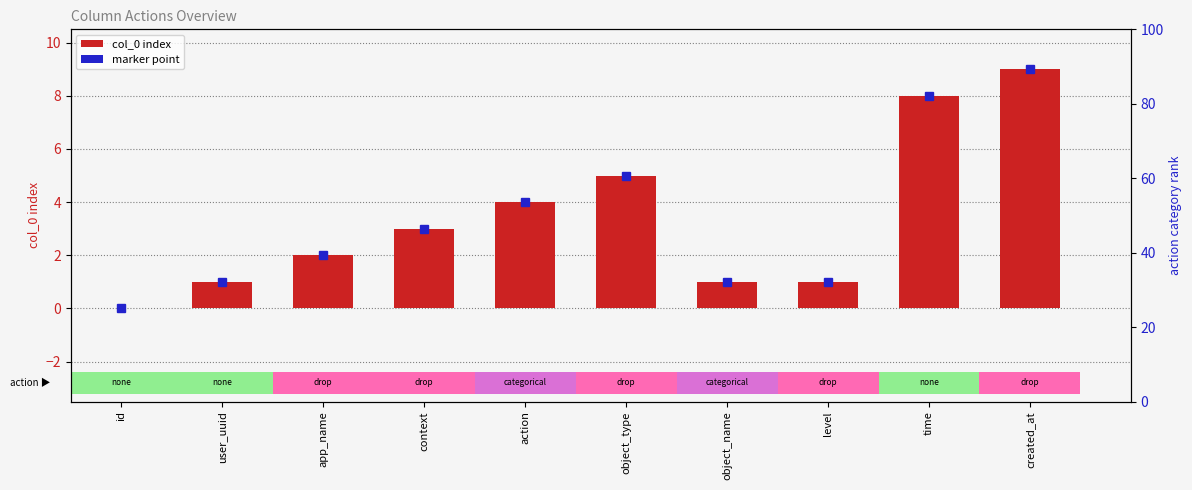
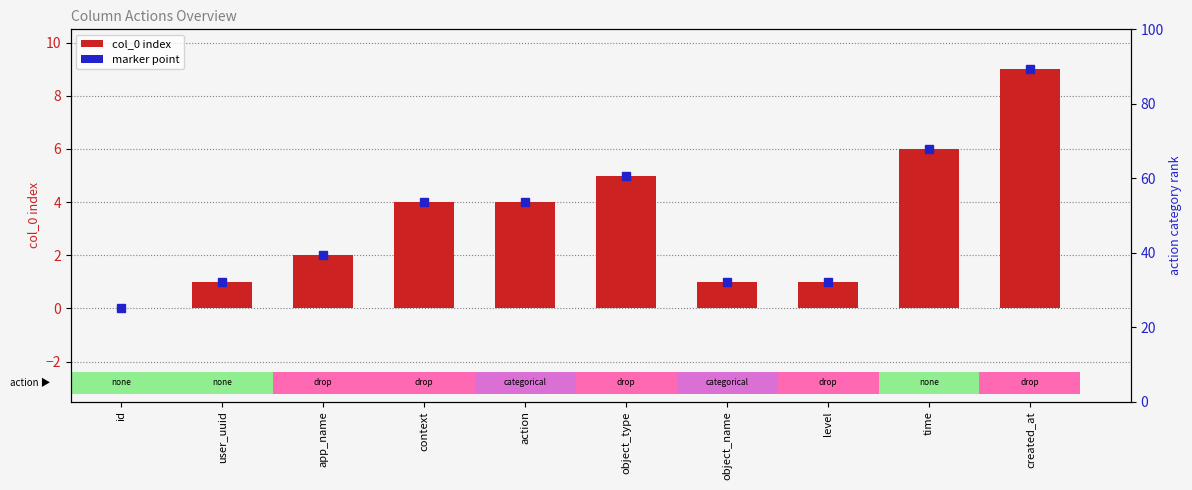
  {
    "col_0 index": {
      "id": 0,
      "user_uuid": 1,
      "app_name": 2,
-     "context": 3,
+     "context": 4,
      "action": 4,
      "object_type": 5,
      "object_name": 1,
      "level": 1,
-     "time": 8,
+     "time": 6,
      "created_at": 9
    }
  }
